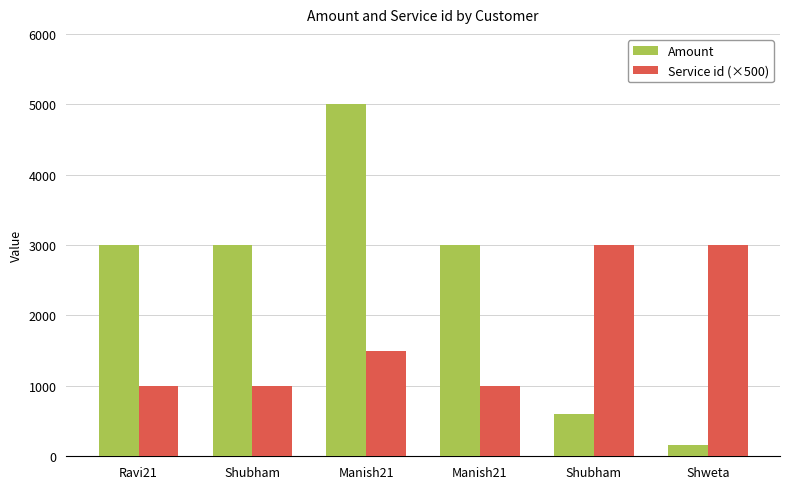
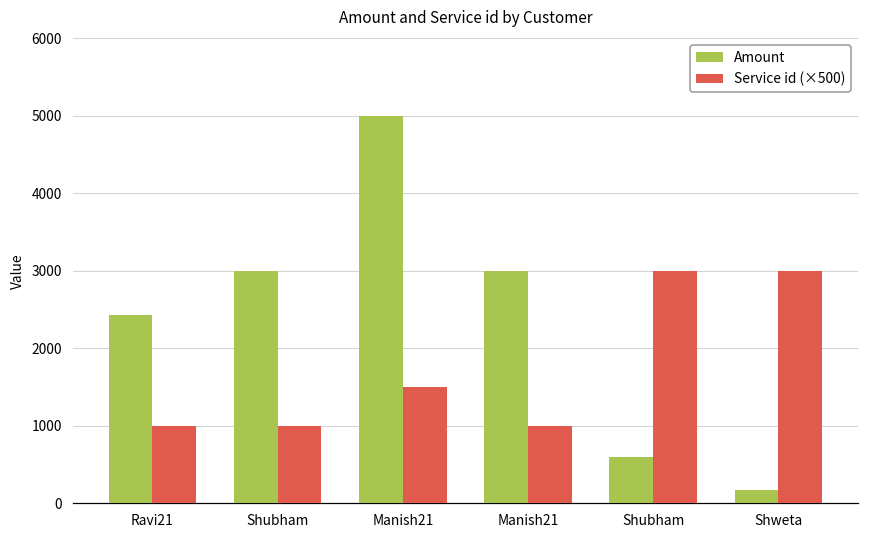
  {
    "Amount": {
-     "Ravi21": 3000,
+     "Ravi21": 2400,
      "Shweta": 200
    },
    "Service id (×500)": {
      "Ravi21": 1000,
      "Shweta": 3000
    }
  }
